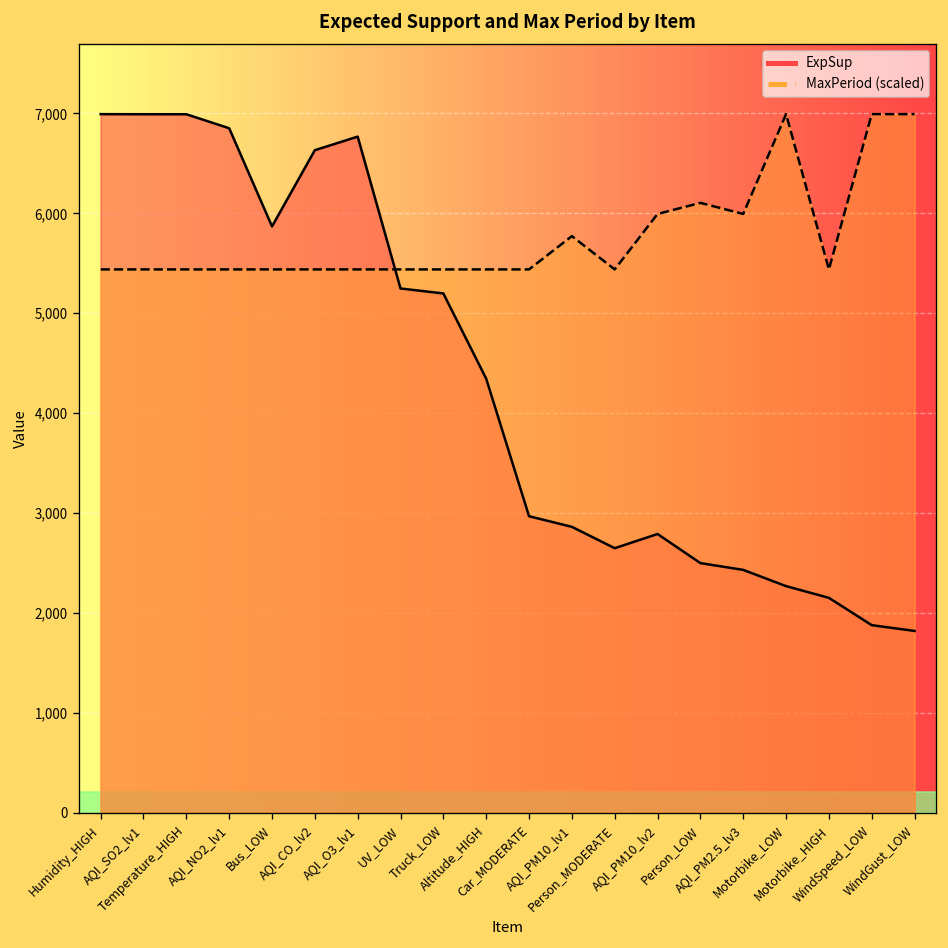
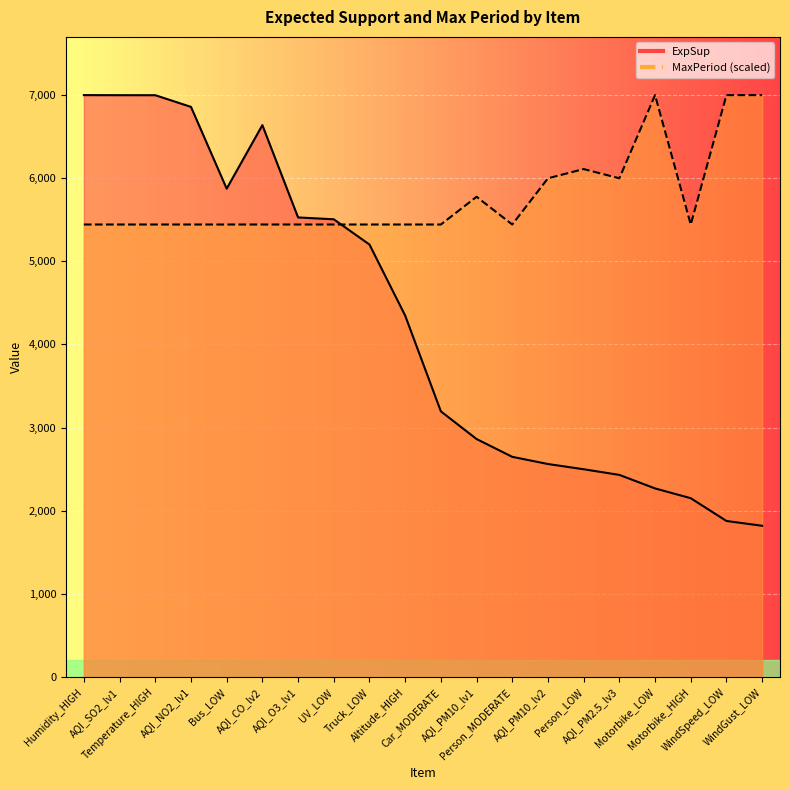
  {
    "ExpSup": {
      "Humidity_HIGH": "7,000",
      "AQI_SO2_lv1": "7,000",
      "Temperature_HIGH": "7,000",
      "AQI_NO2_lv1": "6,900",
      "Bus_LOW": "5,900",
      "AQI_CO_lv2": "6,600",
-     "AQI_O3_lv1": "6,800",
-     "UV_LOW": "5,200",
+     "AQI_O3_lv1": "5,500",
+     "UV_LOW": "5,500",
      "Truck_LOW": "5,200",
      "Altitude_HIGH": "4,300",
-     "Car_MODERATE": "3,000",
+     "Car_MODERATE": "3,200",
      "AQI_PM10_lv1": "2,900",
      "Person_MODERATE": "2,600",
-     "AQI_PM10_lv2": "2,800",
+     "AQI_PM10_lv2": "2,600",
      "Person_LOW": "2,500",
      "AQI_PM2.5_lv3": "2,400",
      "Motorbike_LOW": "2,300",
      "Motorbike_HIGH": "2,200",
      "WindSpeed_LOW": "1,900",
      "WindGust_LOW": "1,800"
    }
  }
